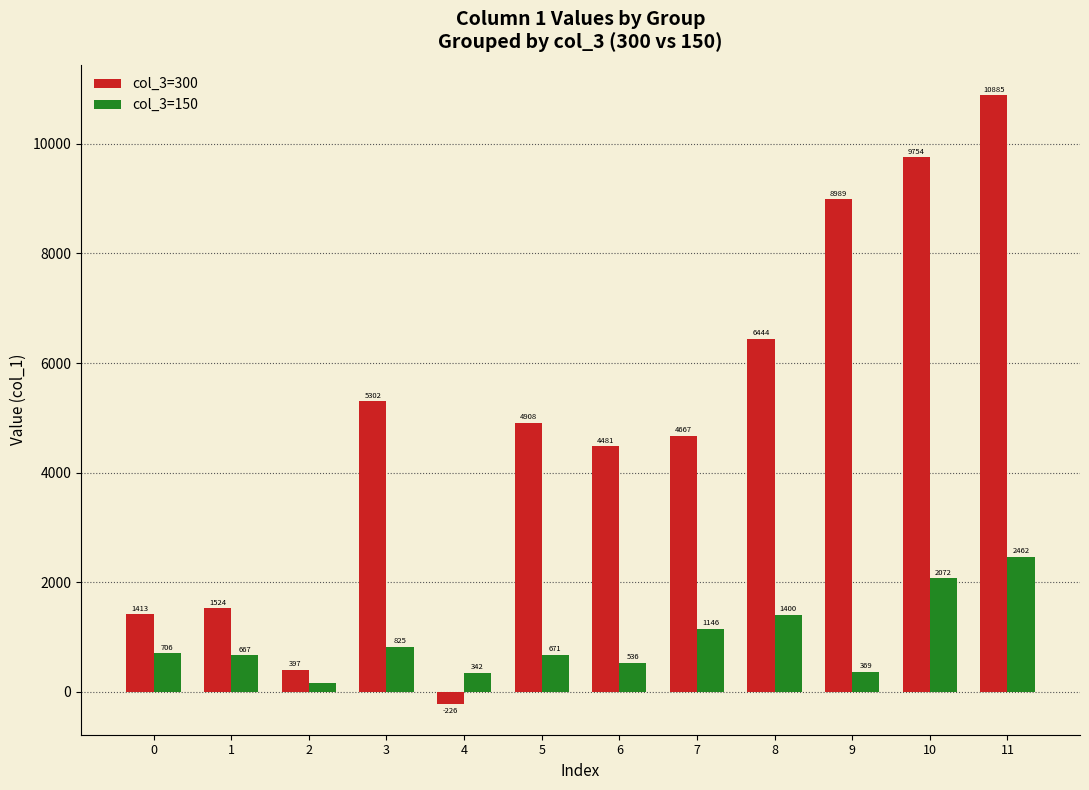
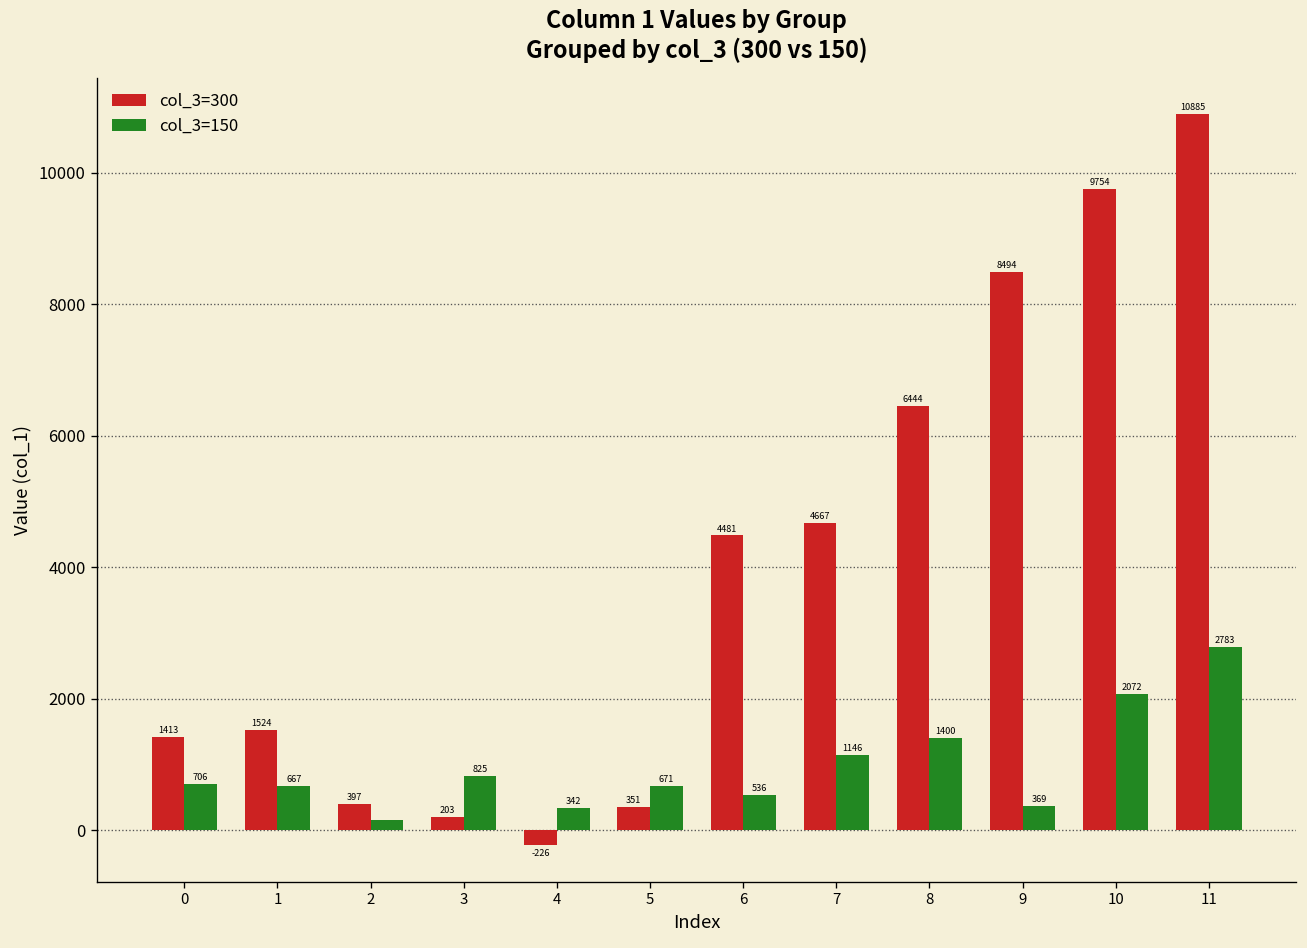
  {
    "col_3=300": {
      "0": 1413,
      "1": 1524,
      "2": 397,
-     "3": 5302,
+     "3": 203,
      "4": -226,
-     "5": 4908,
+     "5": 351,
      "6": 4481,
      "7": 4667,
      "8": 6444,
-     "9": 8989,
+     "9": 8494,
      "10": 9754,
      "11": 10885
    },
    "col_3=150": {
      "0": 706,
      "1": 667,
      "3": 825,
      "4": 342,
      "5": 671,
      "6": 536,
      "7": 1146,
      "8": 1400,
      "9": 369,
      "10": 2072,
-     "11": 2462
+     "11": 2783
    }
  }
